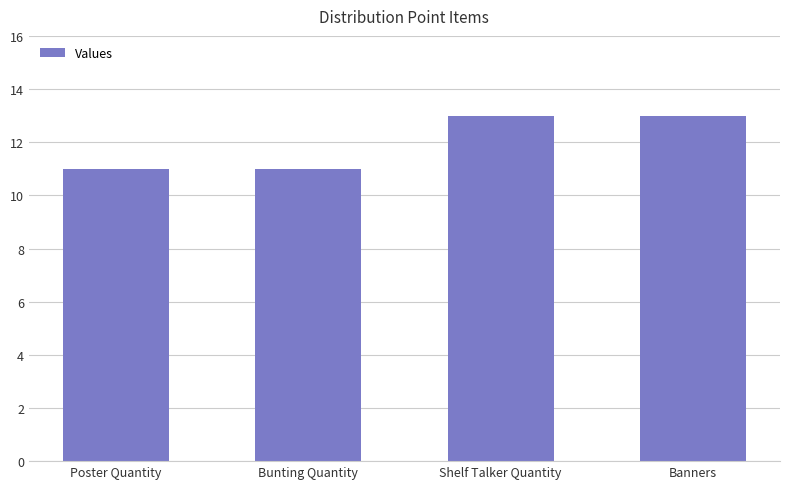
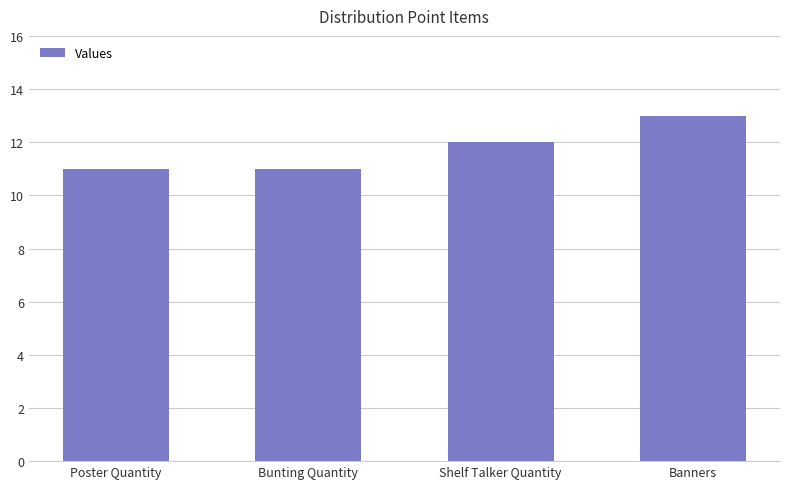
  {
    "Poster Quantity": 11,
    "Bunting Quantity": 11,
-   "Shelf Talker Quantity": 13,
+   "Shelf Talker Quantity": 12,
    "Banners": 13
  }
